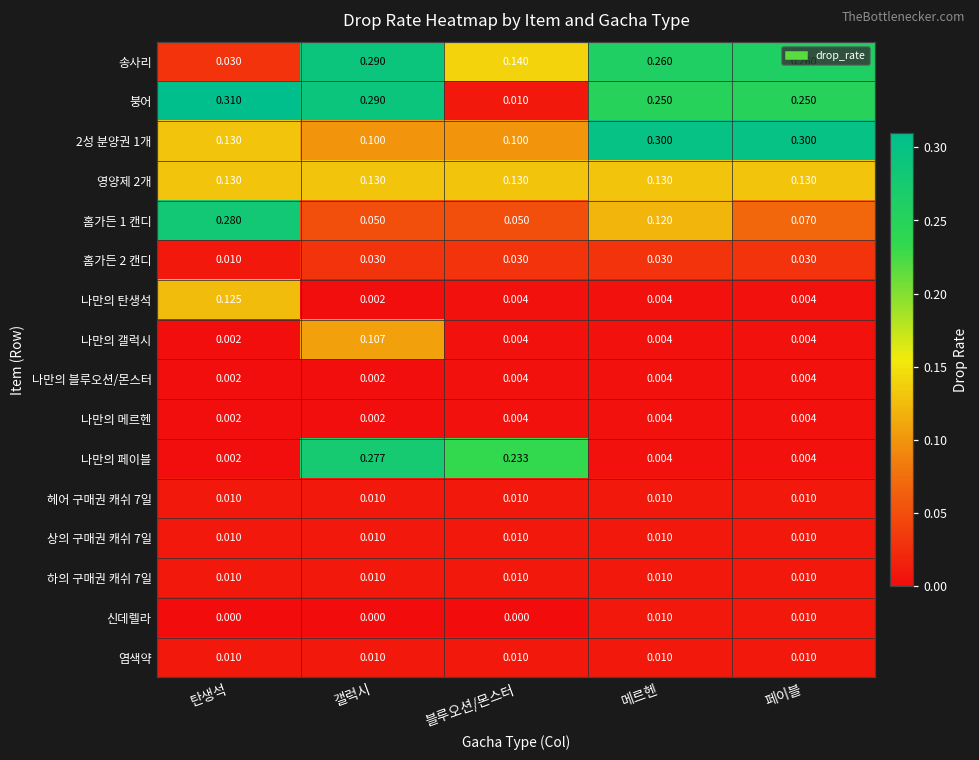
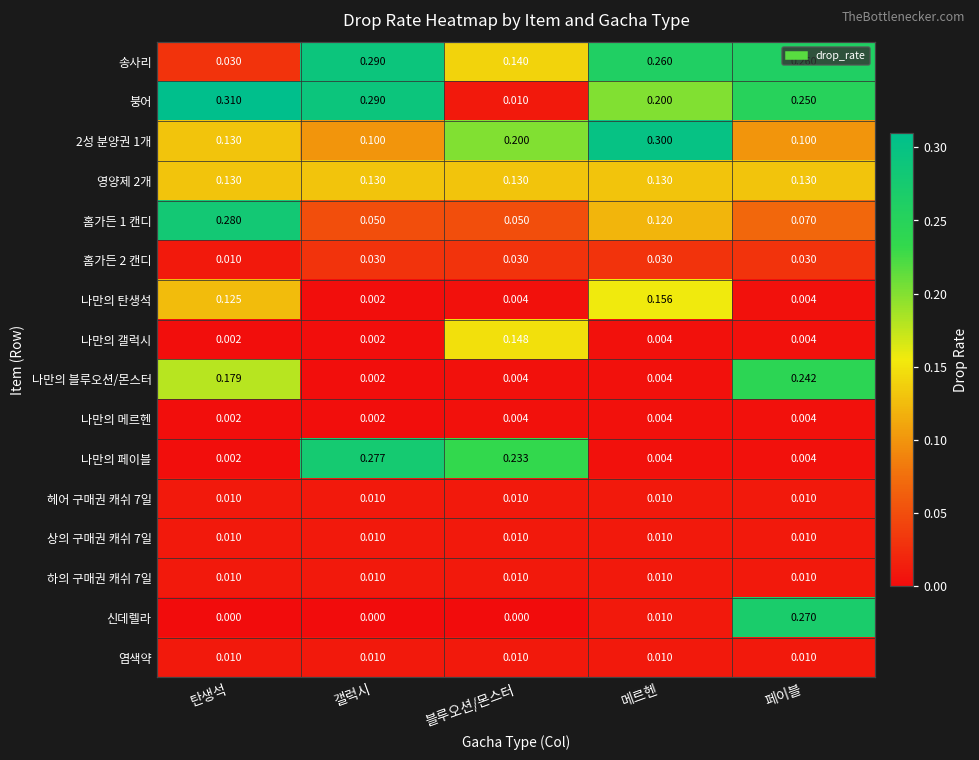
  {
    "송사리": {
      "탄생석": 0.030,
      "갤럭시": 0.290,
      "블루오션/몬스터": 0.140,
      "메르헨": 0.260
    },
    "붕어": {
      "탄생석": 0.310,
      "갤럭시": 0.290,
      "블루오션/몬스터": 0.010,
-     "메르헨": 0.250,
+     "메르헨": 0.200,
      "페이블": 0.250
    },
    "2성 분양권 1개": {
      "탄생석": 0.130,
      "갤럭시": 0.100,
-     "블루오션/몬스터": 0.100,
+     "블루오션/몬스터": 0.200,
      "메르헨": 0.300,
-     "페이블": 0.300
+     "페이블": 0.100
    },
    "영양제 2개": {
      "탄생석": 0.130,
      "갤럭시": 0.130,
      "블루오션/몬스터": 0.130,
      "메르헨": 0.130,
      "페이블": 0.130
    },
    "홈가든 1 캔디": {
      "탄생석": 0.280,
      "갤럭시": 0.050,
      "블루오션/몬스터": 0.050,
      "메르헨": 0.120,
      "페이블": 0.070
    },
    "홈가든 2 캔디": {
      "탄생석": 0.010,
      "갤럭시": 0.030,
      "블루오션/몬스터": 0.030,
      "메르헨": 0.030,
      "페이블": 0.030
    },
    "나만의 탄생석": {
      "탄생석": 0.125,
      "갤럭시": 0.002,
      "블루오션/몬스터": 0.004,
-     "메르헨": 0.004,
+     "메르헨": 0.156,
      "페이블": 0.004
    },
    "나만의 갤럭시": {
      "탄생석": 0.002,
-     "갤럭시": 0.107,
-     "블루오션/몬스터": 0.004,
+     "갤럭시": 0.002,
+     "블루오션/몬스터": 0.148,
      "메르헨": 0.004,
      "페이블": 0.004
    },
    "나만의 블루오션/몬스터": {
-     "탄생석": 0.002,
+     "탄생석": 0.179,
      "갤럭시": 0.002,
      "블루오션/몬스터": 0.004,
      "메르헨": 0.004,
-     "페이블": 0.004
+     "페이블": 0.242
    },
    "나만의 메르헨": {
      "탄생석": 0.002,
      "갤럭시": 0.002,
      "블루오션/몬스터": 0.004,
      "메르헨": 0.004,
      "페이블": 0.004
    },
    "나만의 페이블": {
      "탄생석": 0.002,
      "갤럭시": 0.277,
      "블루오션/몬스터": 0.233,
      "메르헨": 0.004,
      "페이블": 0.004
    },
    "헤어 구매권 캐쉬 7일": {
      "탄생석": 0.010,
      "갤럭시": 0.010,
      "블루오션/몬스터": 0.010,
      "메르헨": 0.010,
      "페이블": 0.010
    },
    "상의 구매권 캐쉬 7일": {
      "탄생석": 0.010,
      "갤럭시": 0.010,
      "블루오션/몬스터": 0.010,
      "메르헨": 0.010,
      "페이블": 0.010
    },
    "하의 구매권 캐쉬 7일": {
      "탄생석": 0.010,
      "갤럭시": 0.010,
      "블루오션/몬스터": 0.010,
      "메르헨": 0.010,
      "페이블": 0.010
    },
    "신데렐라": {
      "탄생석": 0.000,
      "갤럭시": 0.000,
      "블루오션/몬스터": 0.000,
      "메르헨": 0.010,
-     "페이블": 0.010
+     "페이블": 0.270
    },
    "염색약": {
      "탄생석": 0.010,
      "갤럭시": 0.010,
      "블루오션/몬스터": 0.010,
      "메르헨": 0.010,
      "페이블": 0.010
    }
  }
